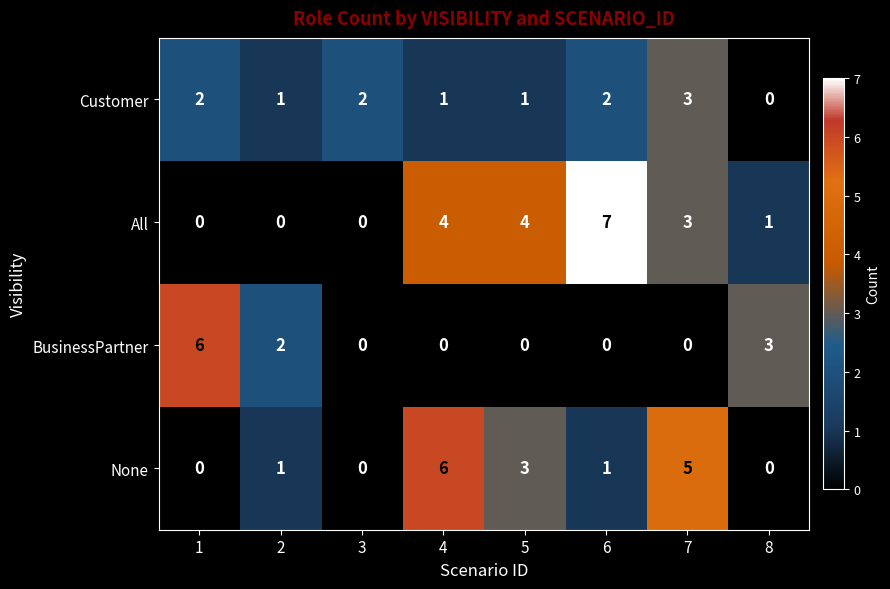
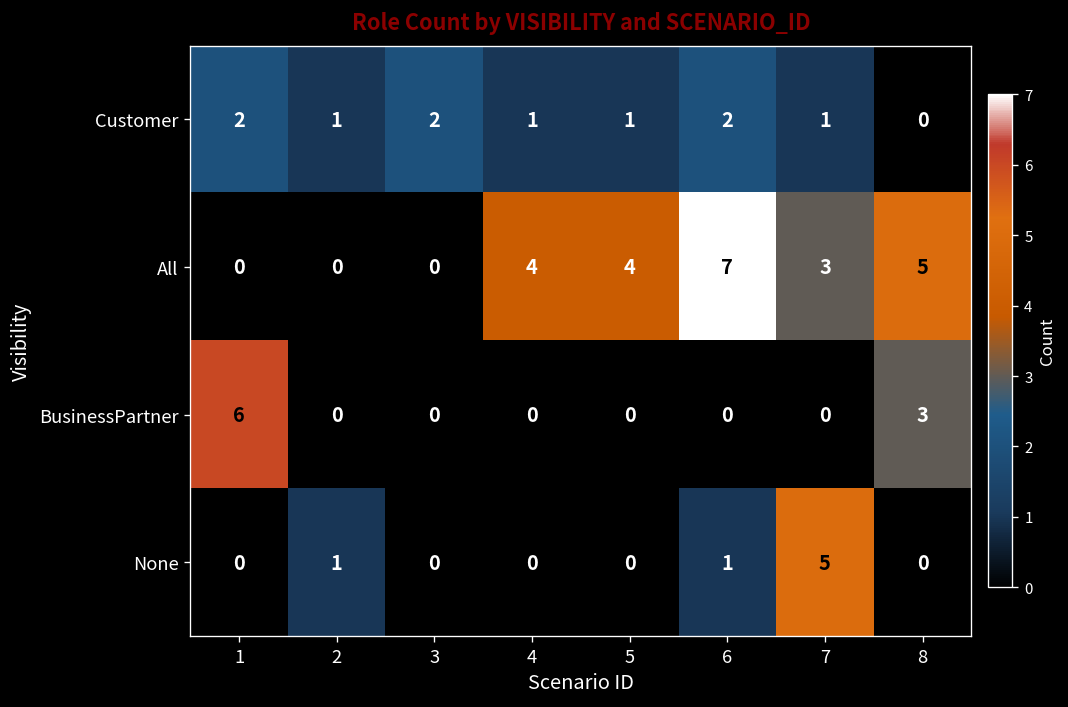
  {
    "Customer": {
      "1": 2,
      "2": 1,
      "3": 2,
      "4": 1,
      "5": 1,
      "6": 2,
-     "7": 3,
+     "7": 1,
      "8": 0
    },
    "All": {
      "1": 0,
      "2": 0,
      "3": 0,
      "4": 4,
      "5": 4,
      "6": 7,
      "7": 3,
-     "8": 1
+     "8": 5
    },
    "BusinessPartner": {
      "1": 6,
-     "2": 2,
+     "2": 0,
      "3": 0,
      "4": 0,
      "5": 0,
      "6": 0,
      "7": 0,
      "8": 3
    },
    "None": {
      "1": 0,
      "2": 1,
      "3": 0,
-     "4": 6,
-     "5": 3,
+     "4": 0,
+     "5": 0,
      "6": 1,
      "7": 5,
      "8": 0
    }
  }
